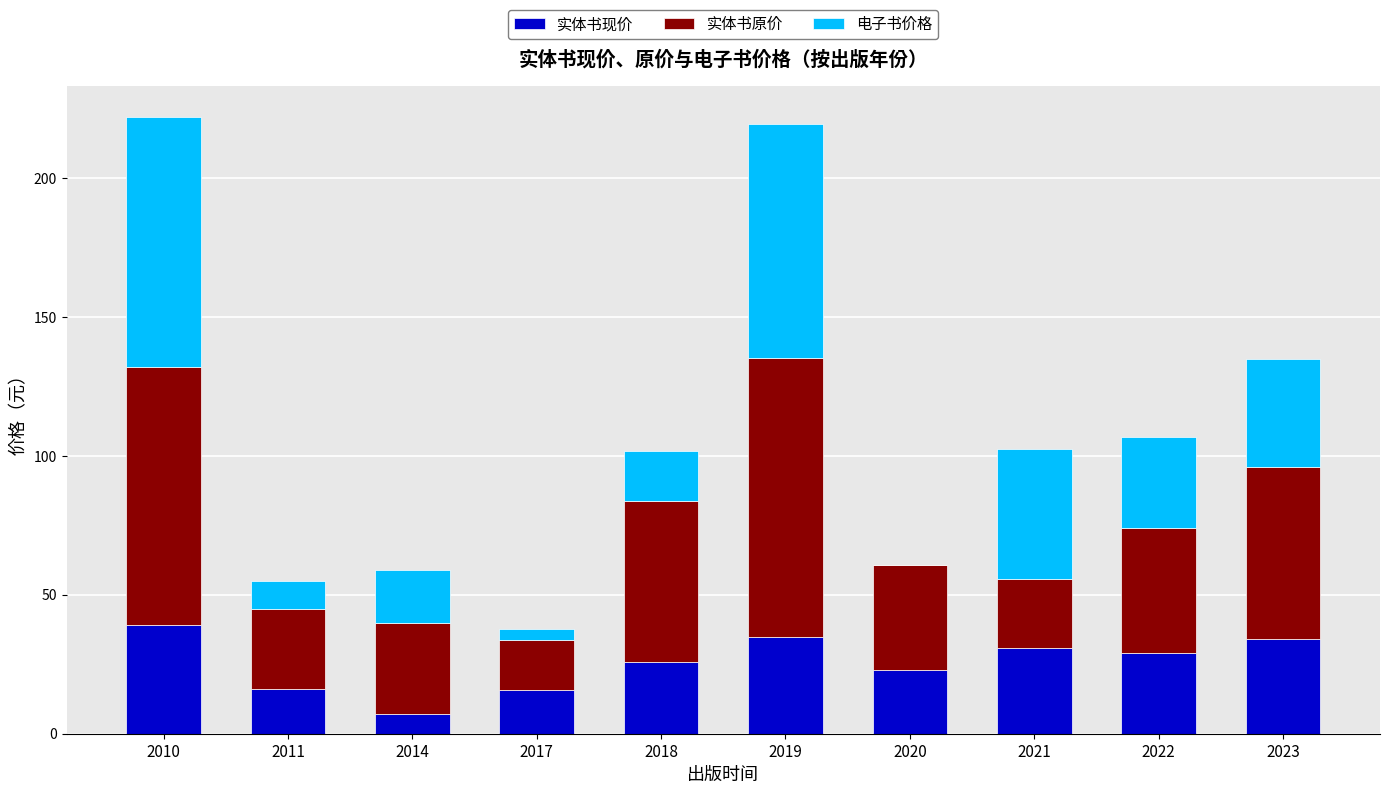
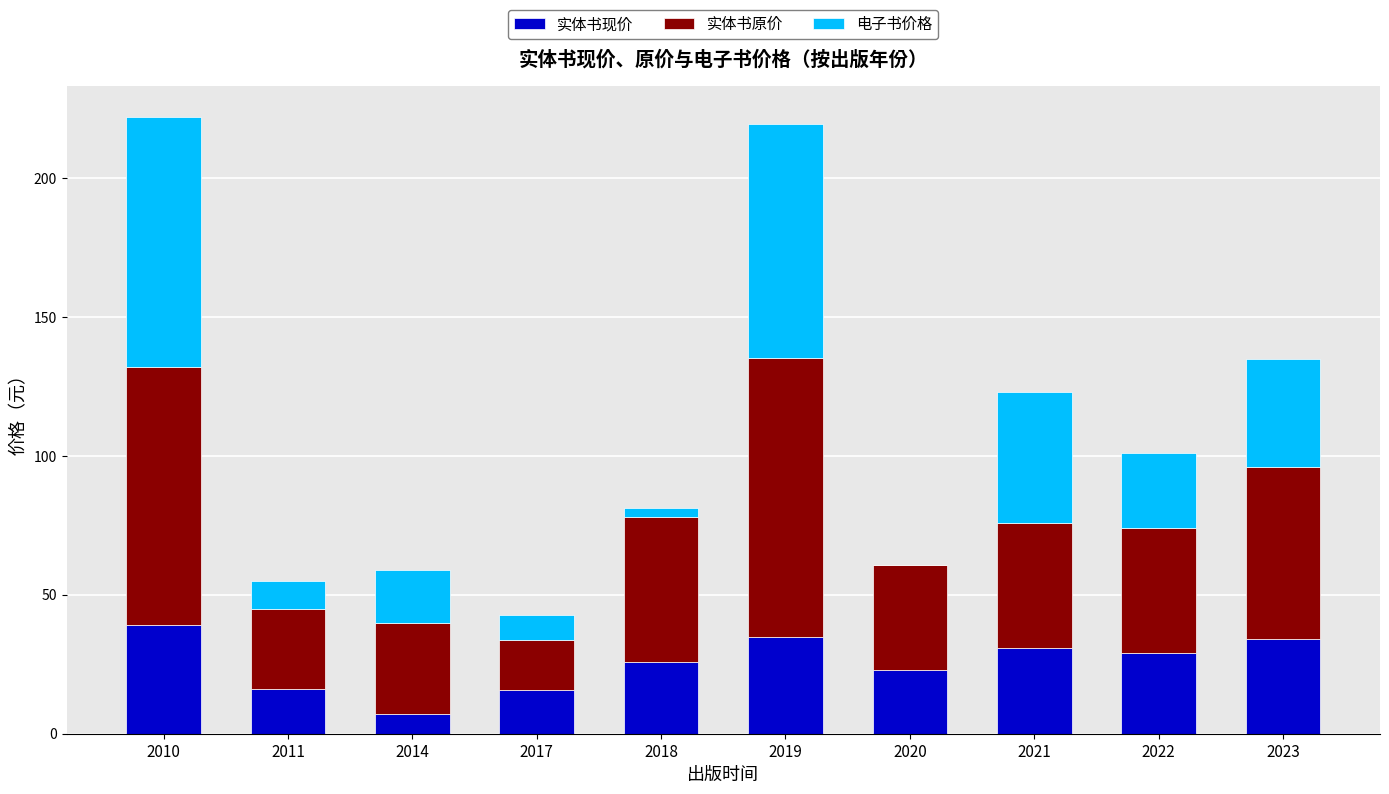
  {
    "实体书现价": {
      "2010": 39,
      "2011": 16,
      "2014": 7,
      "2017": 16,
      "2018": 26,
      "2019": 35,
      "2020": 23,
      "2021": 31,
      "2022": 29,
      "2023": 34
    },
    "实体书原价": {
      "2010": 93,
      "2011": 29,
      "2014": 33,
      "2017": 18,
-     "2018": 58,
+     "2018": 52,
      "2019": 100,
      "2020": 38,
-     "2021": 25,
+     "2021": 45,
      "2022": 45,
      "2023": 62
    },
    "电子书价格": {
      "2010": 90,
      "2011": 10,
      "2014": 19,
-     "2017": 4,
-     "2018": 18,
+     "2017": 9,
+     "2018": 3,
      "2019": 84,
      "2020": 0,
      "2021": 47,
-     "2022": 33,
+     "2022": 27,
      "2023": 39
    }
  }
